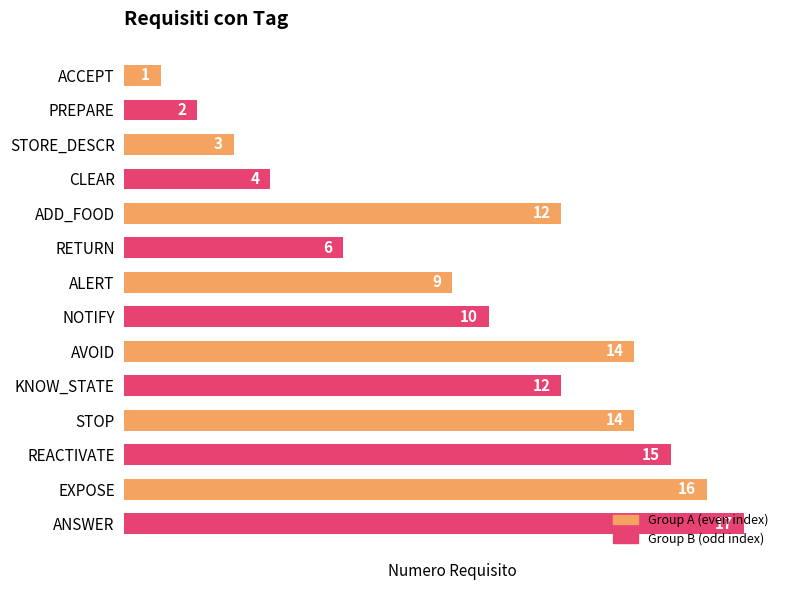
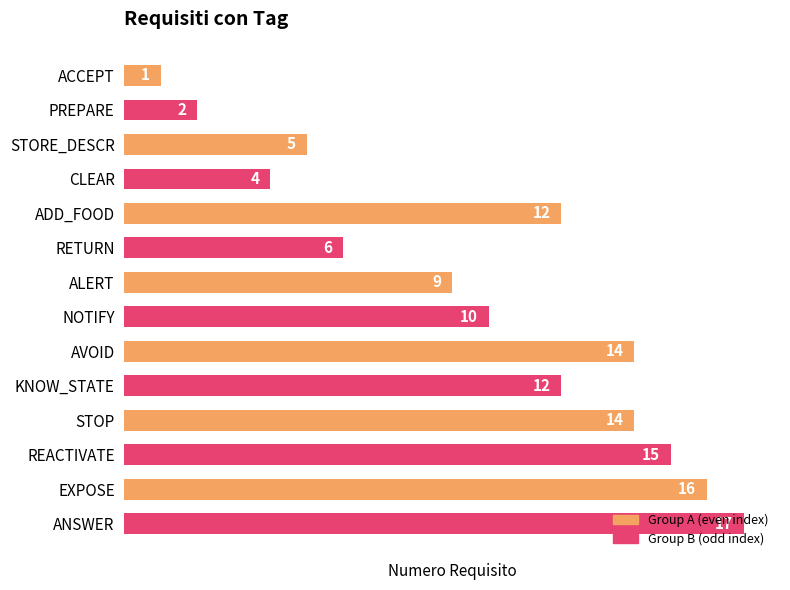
  {
    "ACCEPT": 1,
    "PREPARE": 2,
-   "STORE_DESCR": 3,
+   "STORE_DESCR": 5,
    "CLEAR": 4,
    "ADD_FOOD": 12,
    "RETURN": 6,
    "ALERT": 9,
    "NOTIFY": 10,
    "AVOID": 14,
    "KNOW_STATE": 12,
    "STOP": 14,
    "REACTIVATE": 15,
    "EXPOSE": 16,
    "ANSWER": 17
  }
